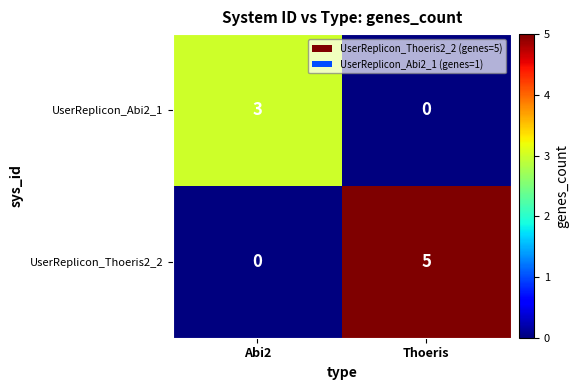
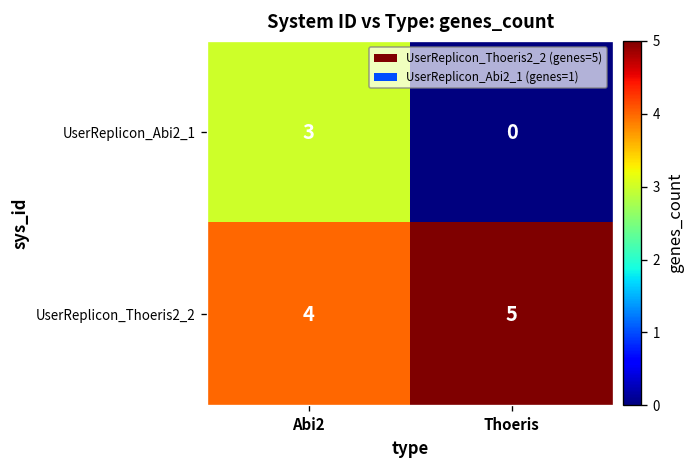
  {
    "UserReplicon_Abi2_1": {
      "Abi2": 3,
      "Thoeris": 0
    },
    "UserReplicon_Thoeris2_2": {
-     "Abi2": 0,
+     "Abi2": 4,
      "Thoeris": 5
    }
  }
